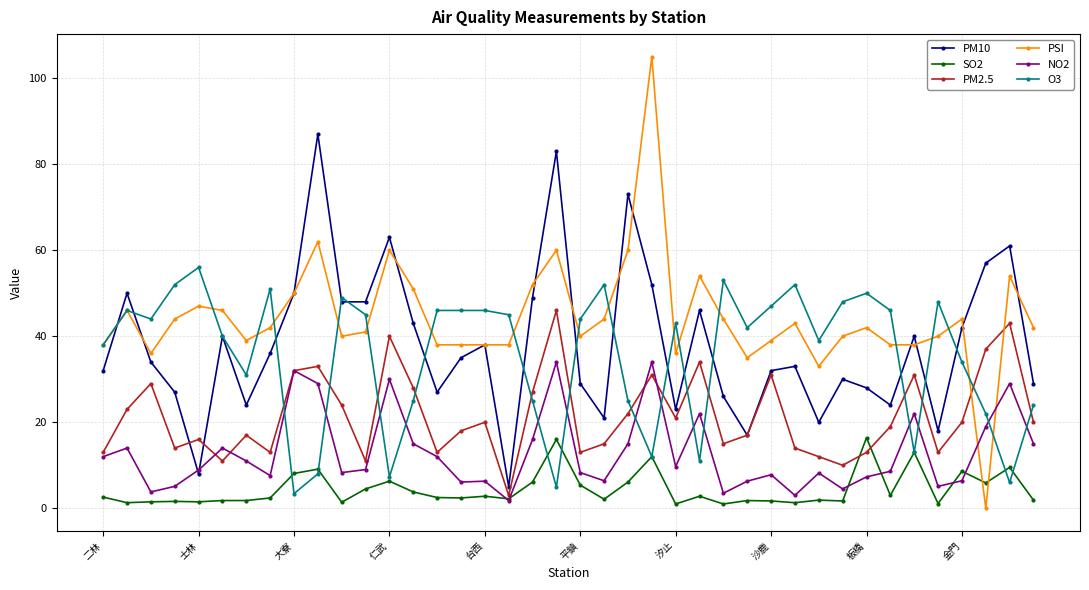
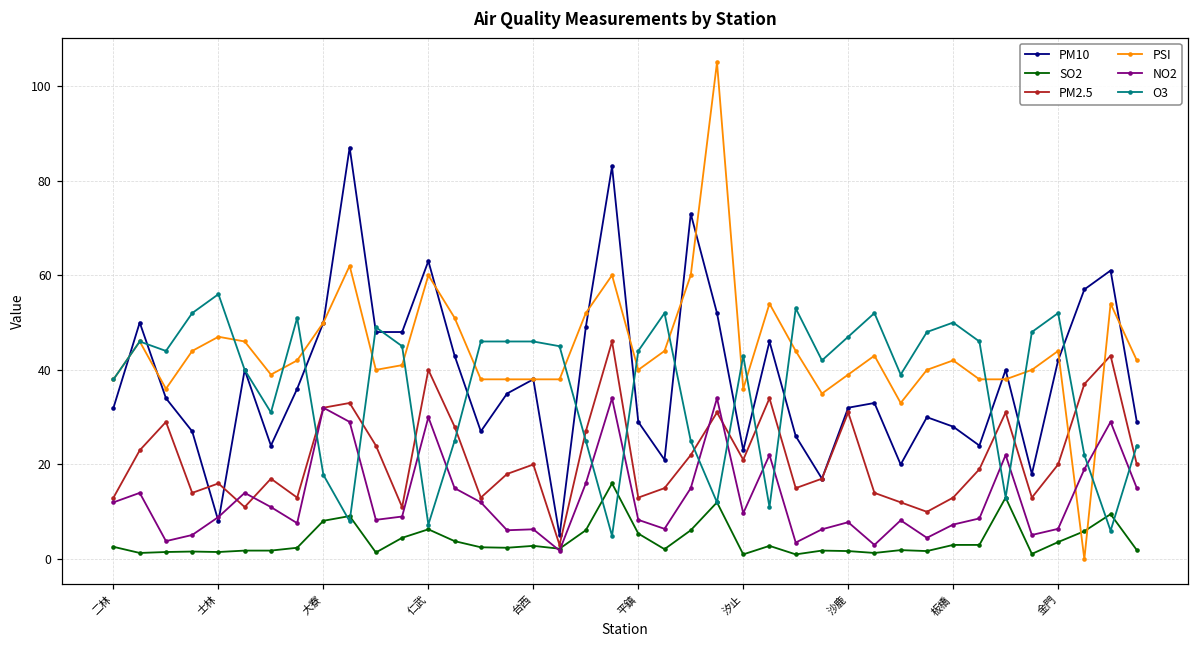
  {
    "PM10": {
      "二林": 32,
      "士林": 8,
      "仁武": 63,
      "平鎮": 29,
      "汐止": 23,
      "沙鹿": 32,
      "板橋": 28,
      "金門": 42
    },
    "SO2": {
      "二林": 3,
      "士林": 2,
      "大寮": 8,
      "仁武": 6,
      "台西": 3,
      "平鎮": 5,
      "汐止": 1,
      "沙鹿": 2,
-     "板橋": 16,
-     "金門": 9
+     "板橋": 3,
+     "金門": 4
    },
    "PM2.5": {
      "二林": 13,
      "士林": 16,
      "仁武": 40,
      "台西": 20,
      "平鎮": 13,
      "汐止": 21,
      "沙鹿": 31,
      "板橋": 13,
      "金門": 20
    },
    "PSI": {
      "士林": 47,
      "仁武": 60,
      "平鎮": 40,
      "汐止": 36,
      "沙鹿": 39,
      "板橋": 42,
      "金門": 44
    },
    "NO2": {
      "二林": 12,
      "士林": 9,
      "仁武": 30,
      "台西": 6,
      "平鎮": 8,
      "汐止": 10,
      "沙鹿": 8,
      "板橋": 7,
      "金門": 6
    },
    "O3": {
      "士林": 56,
-     "大寮": 3,
+     "大寮": 18,
      "仁武": 7,
      "台西": 46,
      "平鎮": 44,
      "汐止": 43,
      "沙鹿": 47,
      "板橋": 50,
-     "金門": 34
+     "金門": 52
    }
  }
